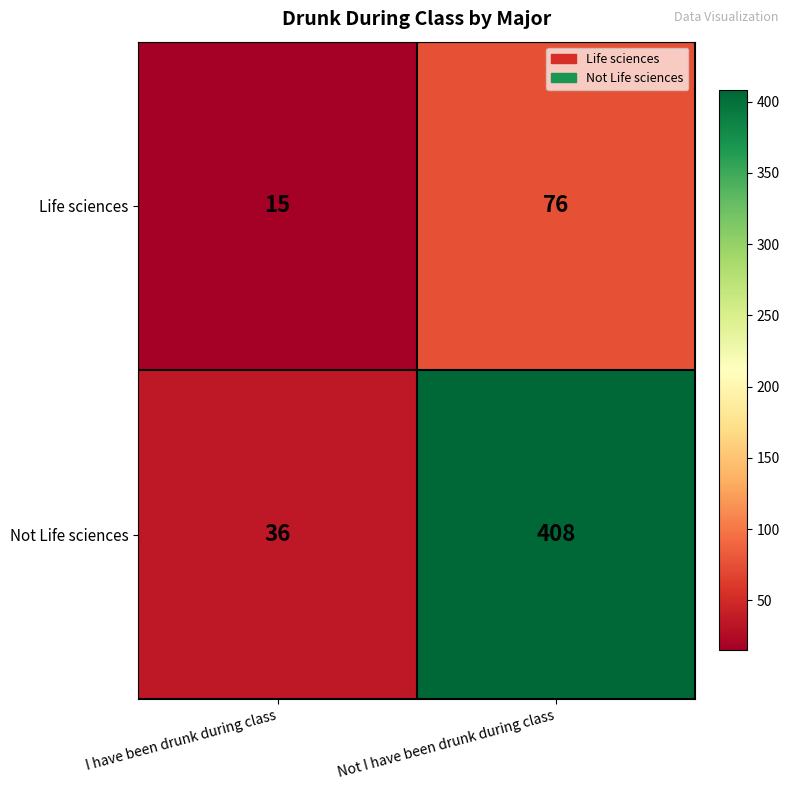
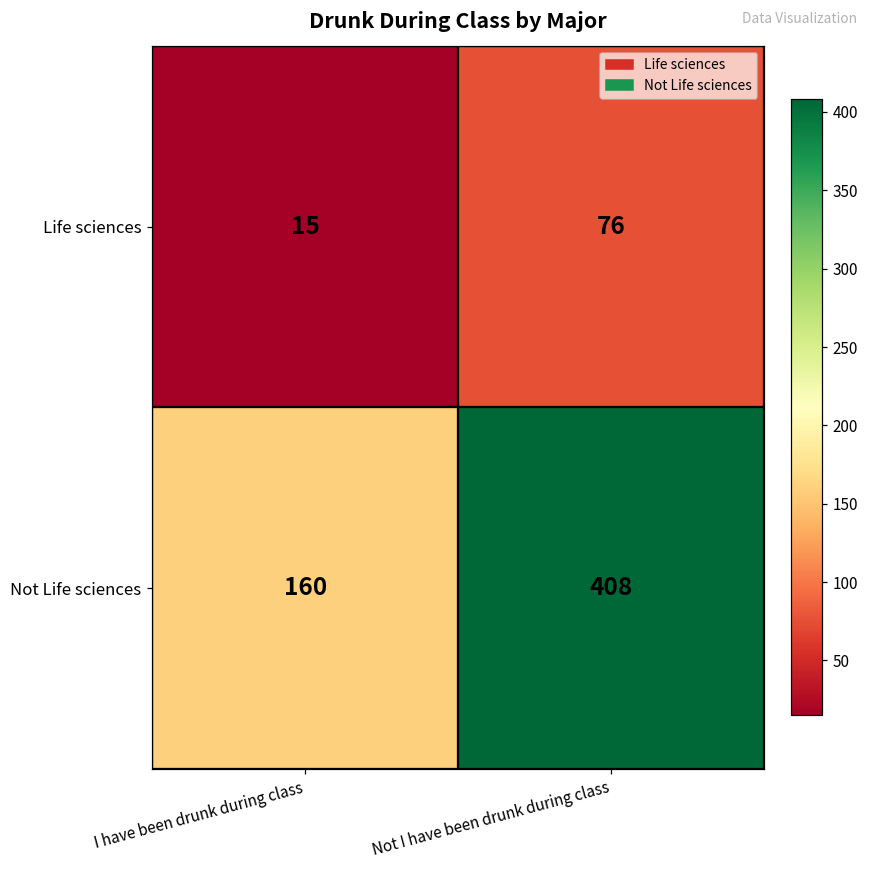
  {
    "Life sciences": {
      "I have been drunk during class": 15,
      "Not I have been drunk during class": 76
    },
    "Not Life sciences": {
-     "I have been drunk during class": 36,
+     "I have been drunk during class": 160,
      "Not I have been drunk during class": 408
    }
  }
